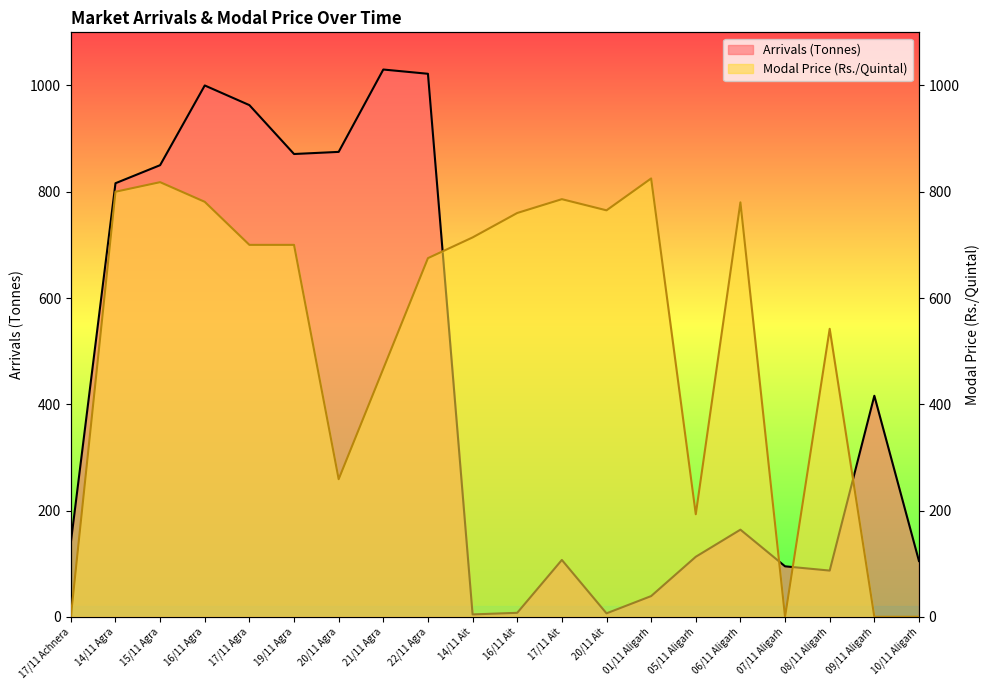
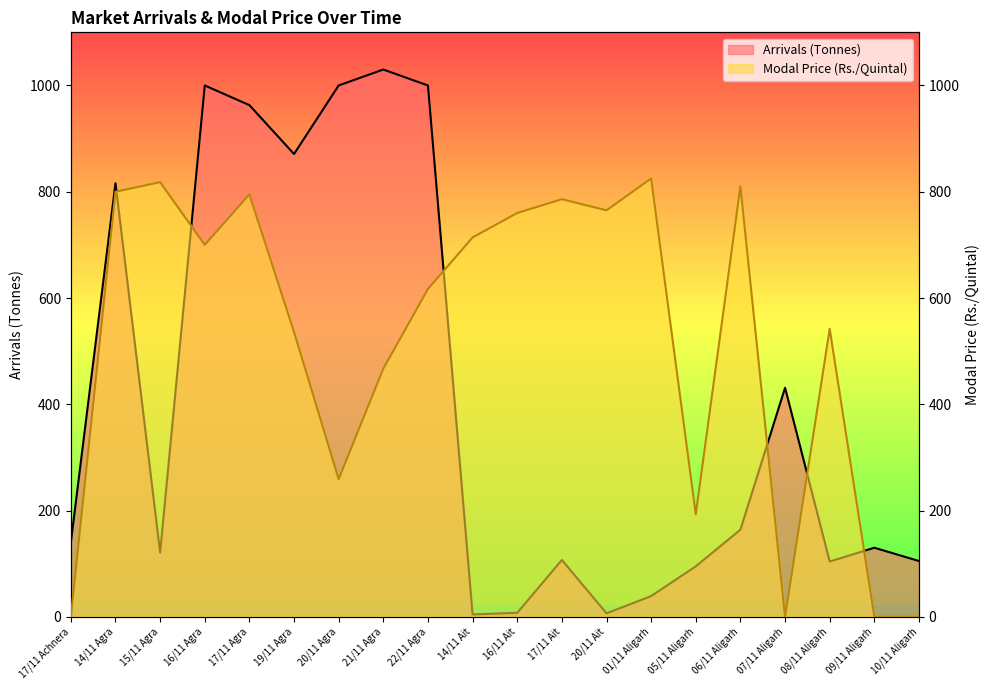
  {
    "Arrivals (Tonnes)": {
      "17/11 Achnera": 140,
      "14/11 Agra": 820,
-     "15/11 Agra": 850,
+     "15/11 Agra": 120,
      "16/11 Agra": 1000,
      "17/11 Agra": 960,
      "19/11 Agra": 870,
-     "20/11 Agra": 880,
+     "20/11 Agra": 1000,
      "21/11 Agra": 1030,
-     "22/11 Agra": 1020,
+     "22/11 Agra": 1000,
      "17/11 Ait": 110,
      "01/11 Aligarh": 40,
-     "05/11 Aligarh": 110,
+     "05/11 Aligarh": 100,
      "06/11 Aligarh": 160,
-     "07/11 Aligarh": 100,
-     "08/11 Aligarh": 90,
-     "09/11 Aligarh": 420,
+     "07/11 Aligarh": 430,
+     "08/11 Aligarh": 100,
+     "09/11 Aligarh": 130,
      "10/11 Aligarh": 110
    },
    "Modal Price (Rs./Quintal)": {
      "14/11 Agra": 800,
      "15/11 Agra": 820,
-     "16/11 Agra": 780,
-     "17/11 Agra": 700,
-     "19/11 Agra": 700,
+     "16/11 Agra": 700,
+     "17/11 Agra": 800,
+     "19/11 Agra": 540,
      "20/11 Agra": 260,
      "21/11 Agra": 470,
-     "22/11 Agra": 680,
+     "22/11 Agra": 620,
      "14/11 Ait": 710,
      "16/11 Ait": 760,
      "17/11 Ait": 790,
      "20/11 Ait": 770,
      "01/11 Aligarh": 830,
      "05/11 Aligarh": 190,
-     "06/11 Aligarh": 780,
+     "06/11 Aligarh": 810,
      "08/11 Aligarh": 540
    }
  }
